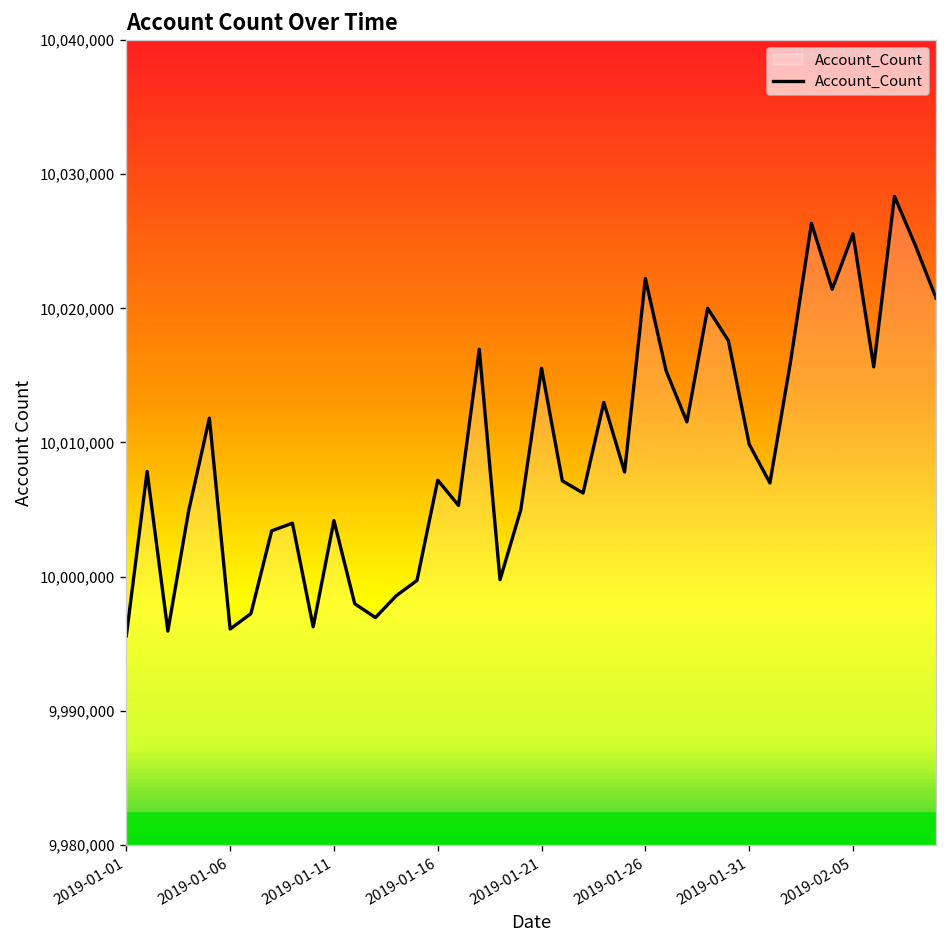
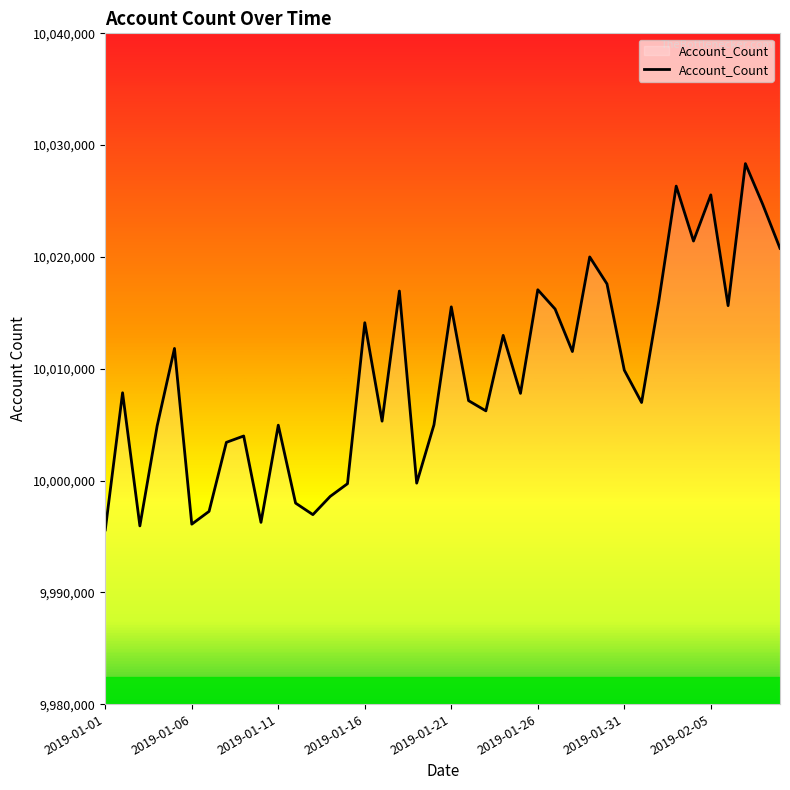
  {
    "2019-01-01": "9,995,600",
    "2019-01-06": "9,996,100",
-   "2019-01-11": "10,004,200",
-   "2019-01-16": "10,007,200",
+   "2019-01-11": "10,005,000",
+   "2019-01-16": "10,014,100",
    "2019-01-21": "10,015,500",
-   "2019-01-26": "10,022,200",
+   "2019-01-26": "10,017,100",
    "2019-01-31": "10,009,900",
    "2019-02-05": "10,025,600"
  }
